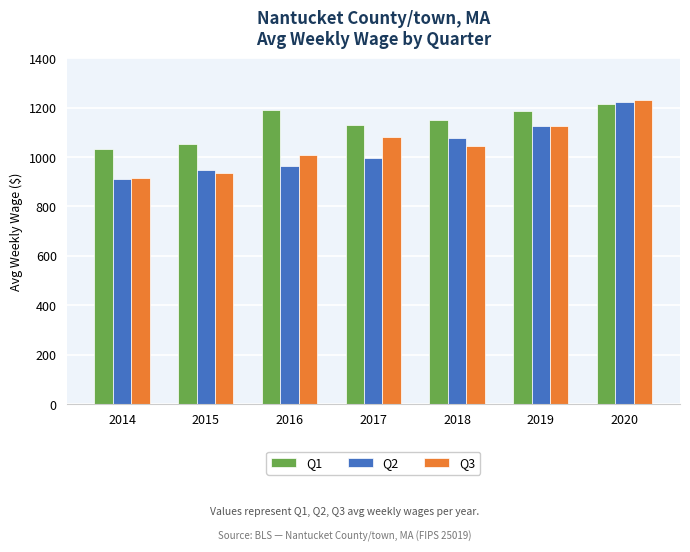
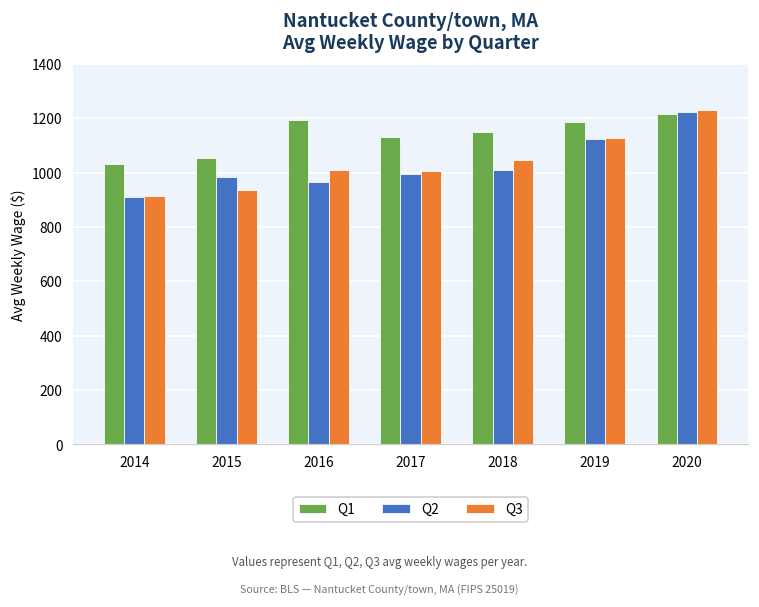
  {
    "Q1": {
      "2014": 1030,
      "2015": 1050,
      "2016": 1190,
      "2017": 1130,
      "2018": 1150,
      "2019": 1190,
      "2020": 1220
    },
    "Q2": {
      "2014": 910,
-     "2015": 950,
+     "2015": 980,
      "2016": 970,
      "2017": 990,
-     "2018": 1080,
+     "2018": 1010,
      "2019": 1120,
      "2020": 1220
    },
    "Q3": {
      "2014": 910,
      "2015": 940,
      "2016": 1010,
-     "2017": 1080,
+     "2017": 1010,
      "2018": 1050,
      "2019": 1130,
      "2020": 1230
    }
  }
